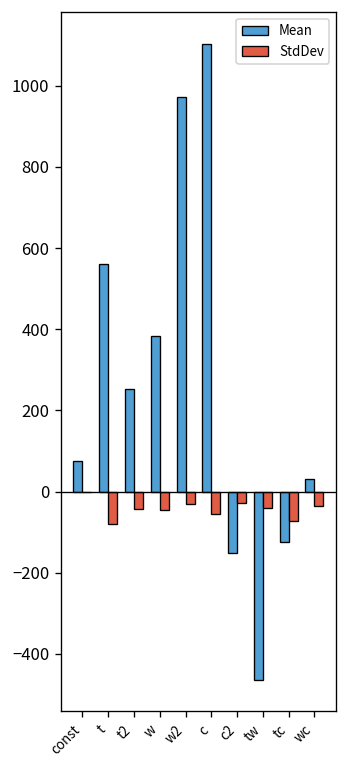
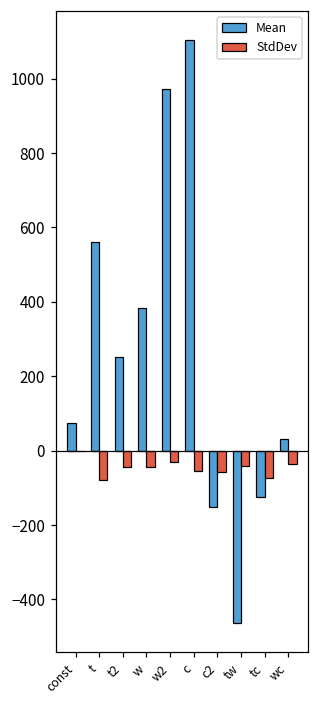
  {
    "Mean": {
      "const": 70,
      "t": 560,
      "t2": 250,
      "w": 380,
      "w2": 970,
      "c": 1100,
      "c2": -150,
      "tw": -460,
      "tc": -120,
      "wc": 30
    },
    "StdDev": {
      "t": -80,
      "t2": -40,
      "w": -40,
      "w2": -30,
      "c": -60,
-     "c2": -30,
+     "c2": -60,
      "tw": -40,
      "tc": -70,
      "wc": -40
    }
  }
